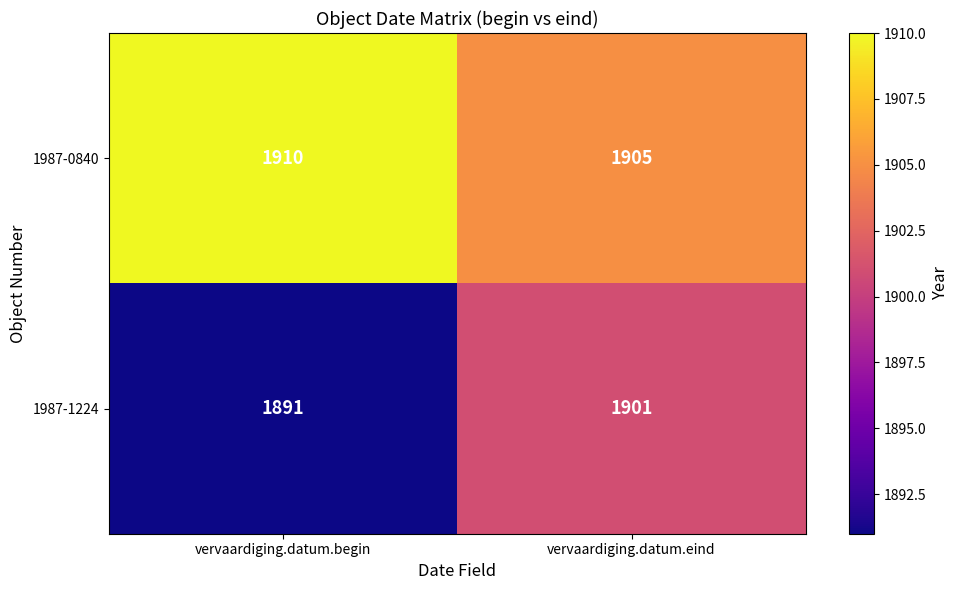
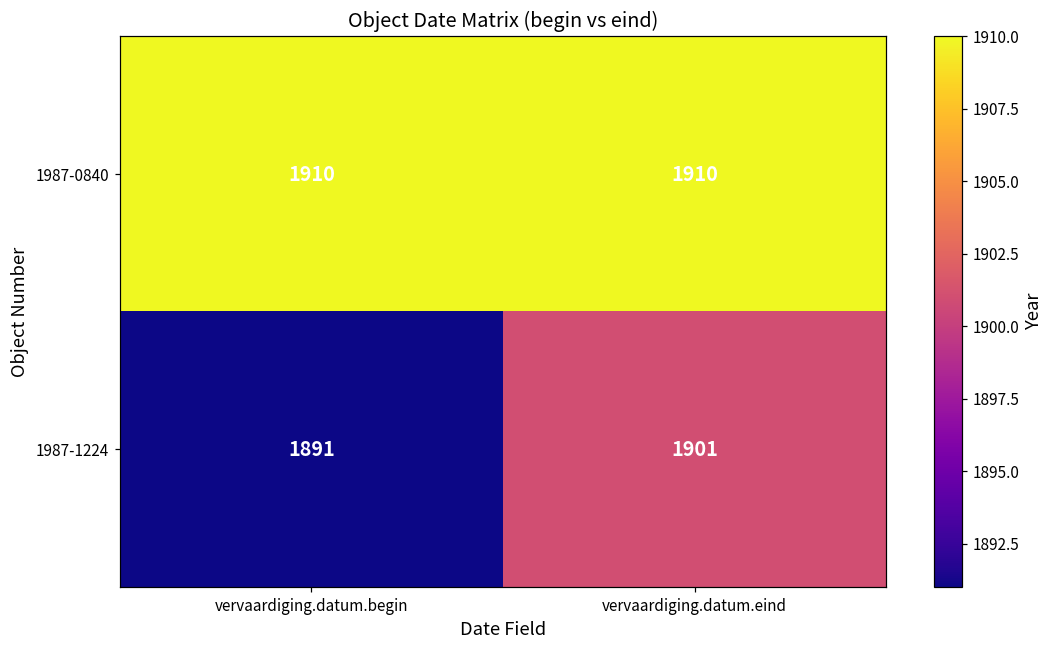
  {
    "1987-0840": {
      "vervaardiging.datum.begin": 1910,
-     "vervaardiging.datum.eind": 1905
+     "vervaardiging.datum.eind": 1910
    },
    "1987-1224": {
      "vervaardiging.datum.begin": 1891,
      "vervaardiging.datum.eind": 1901
    }
  }
